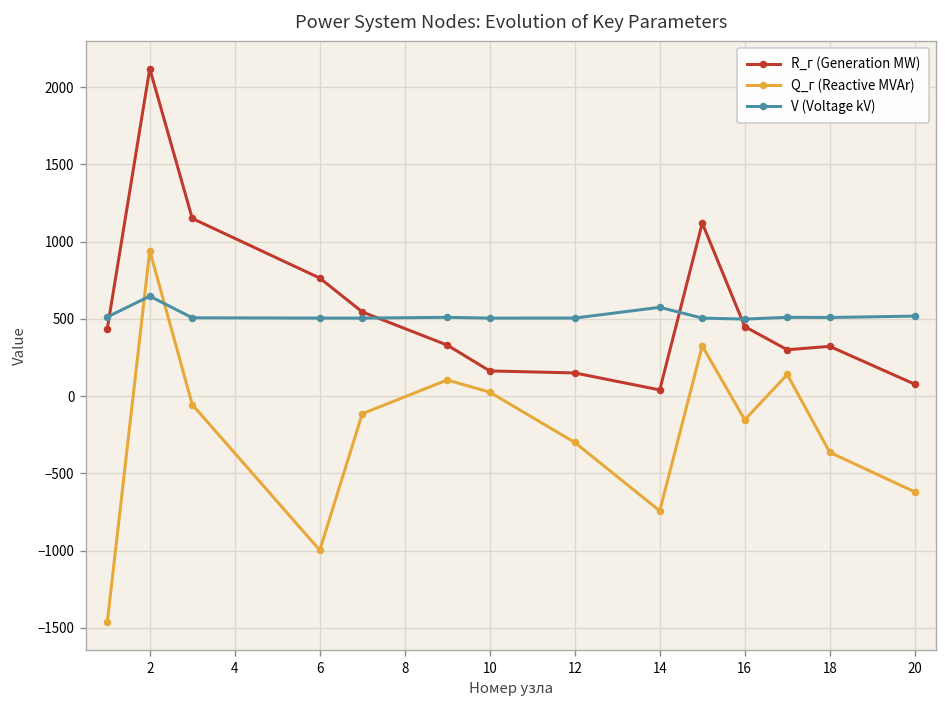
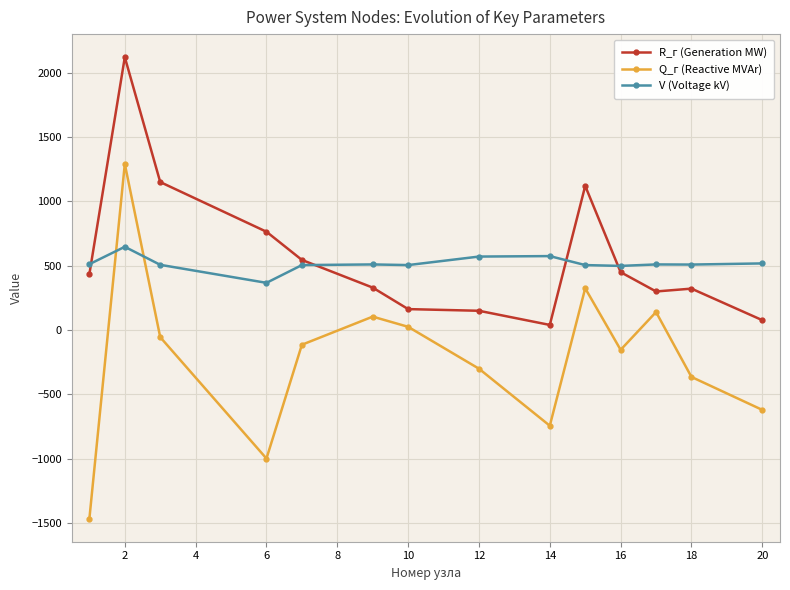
  {
    "R_г (Generation MW)": {
      "2": 2120,
      "6": 760,
      "10": 160,
      "12": 150,
      "14": 40,
      "16": 450,
      "18": 320,
      "20": 80
    },
    "Q_г (Reactive MVAr)": {
-     "2": 940,
+     "2": 1290,
      "6": -1000,
      "10": 30,
      "12": -300,
      "14": -740,
      "16": -150,
      "18": -360,
      "20": -620
    },
    "V (Voltage kV)": {
      "2": 650,
-     "6": 510,
+     "6": 370,
      "10": 510,
-     "12": 510,
+     "12": 570,
      "14": 570,
      "16": 500,
      "18": 510,
      "20": 520
    }
  }
